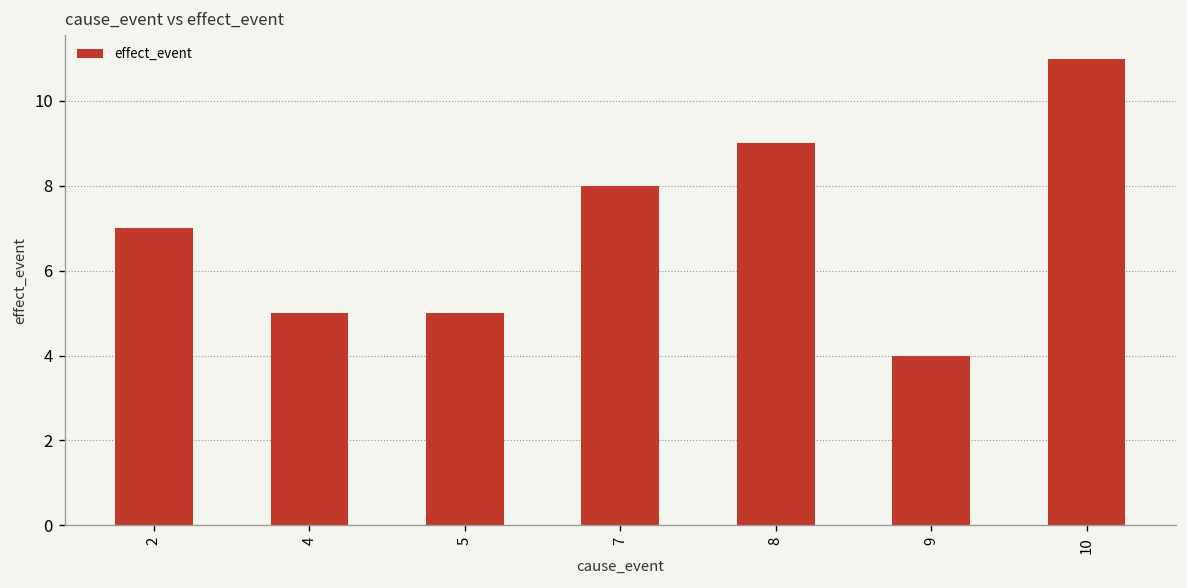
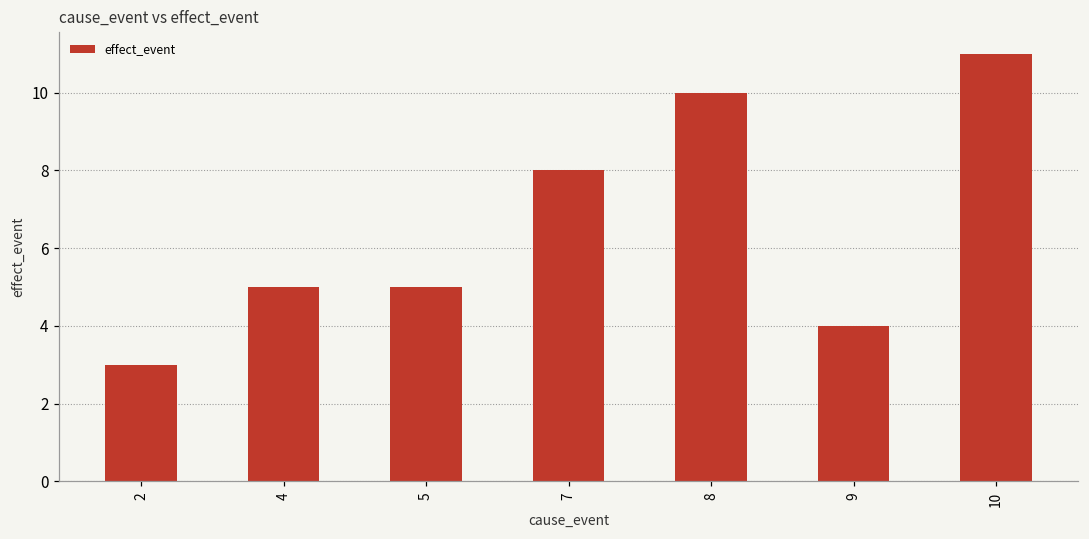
  {
-   "2": 7,
+   "2": 3,
    "4": 5,
    "5": 5,
    "7": 8,
-   "8": 9,
+   "8": 10,
    "9": 4,
    "10": 11
  }
